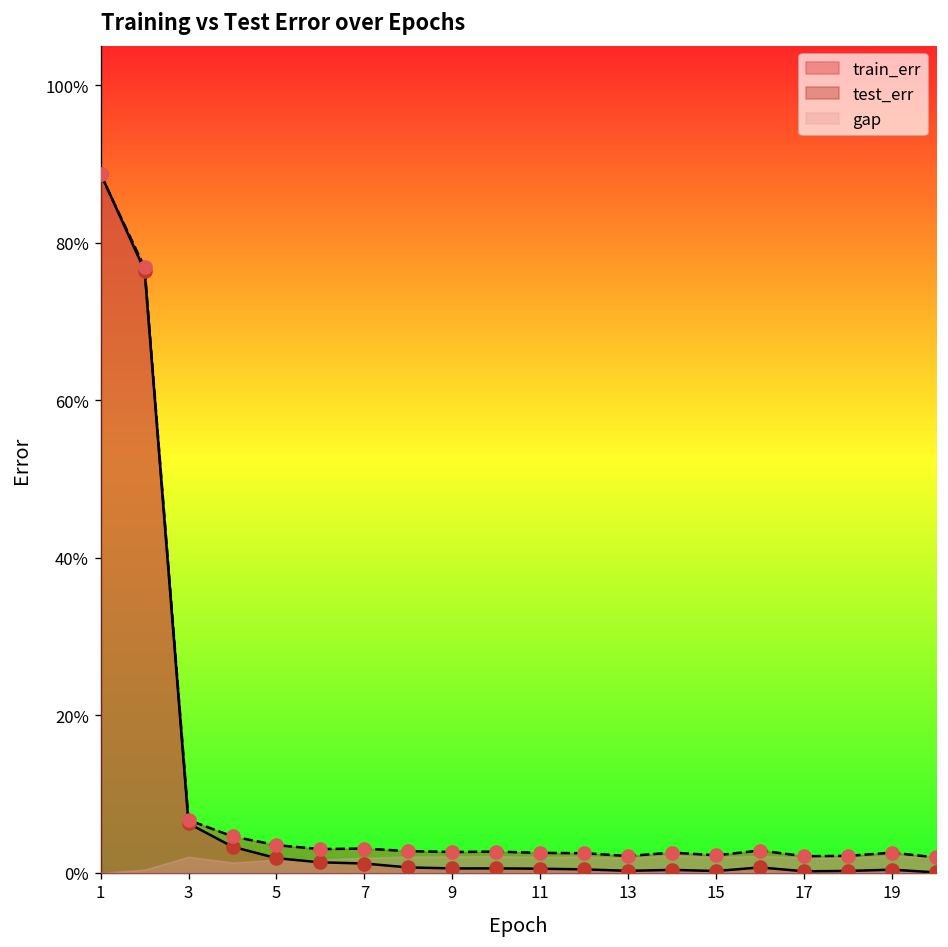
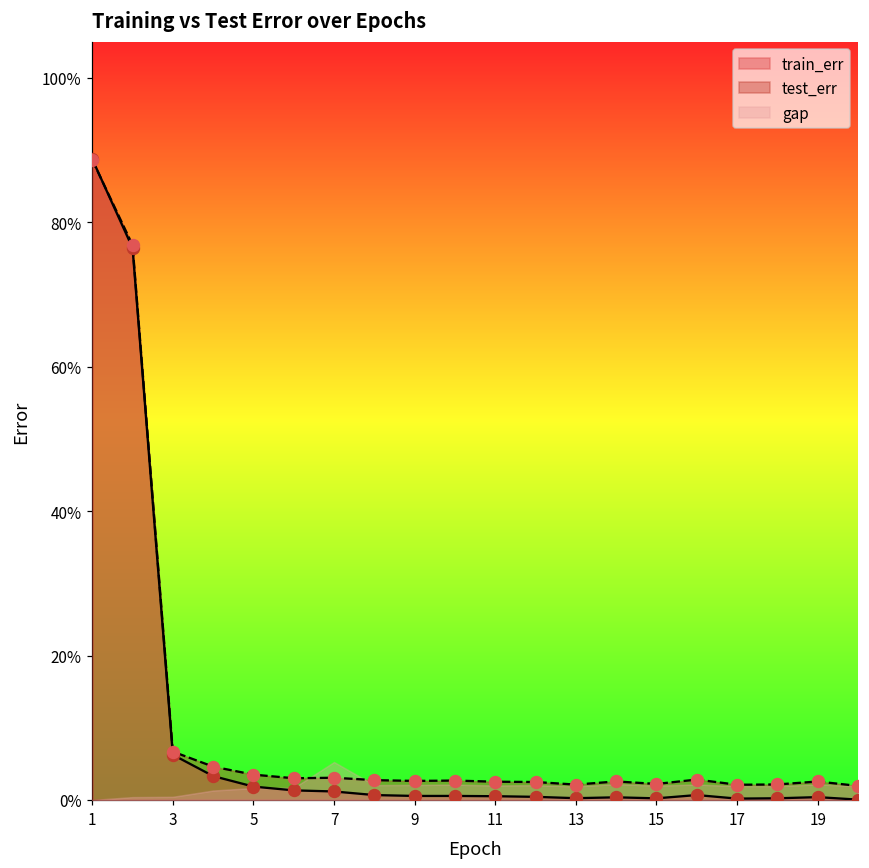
  {
    "gap": {
      "1": "0%",
-     "3": "2%",
-     "7": "2%",
+     "3": "0%",
+     "7": "5%",
      "9": "2%",
      "11": "2%",
      "19": "2%"
    }
  }
